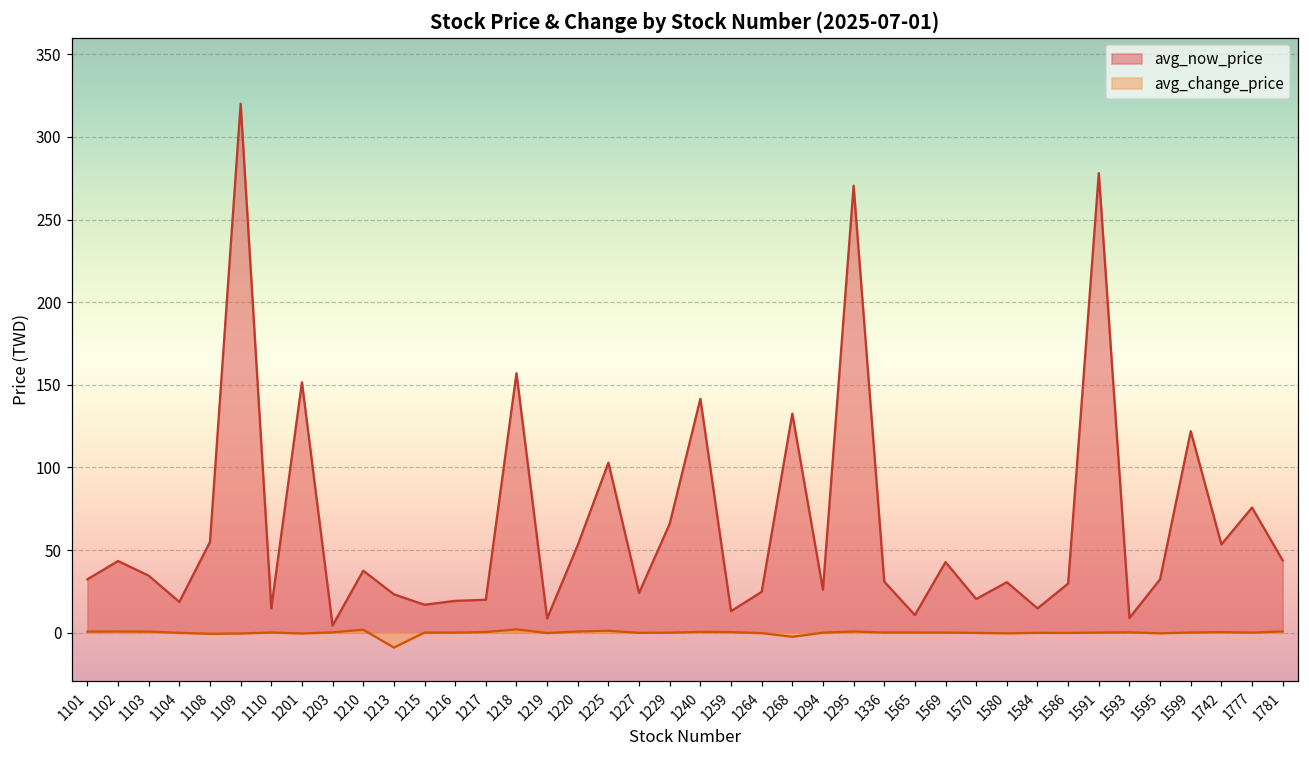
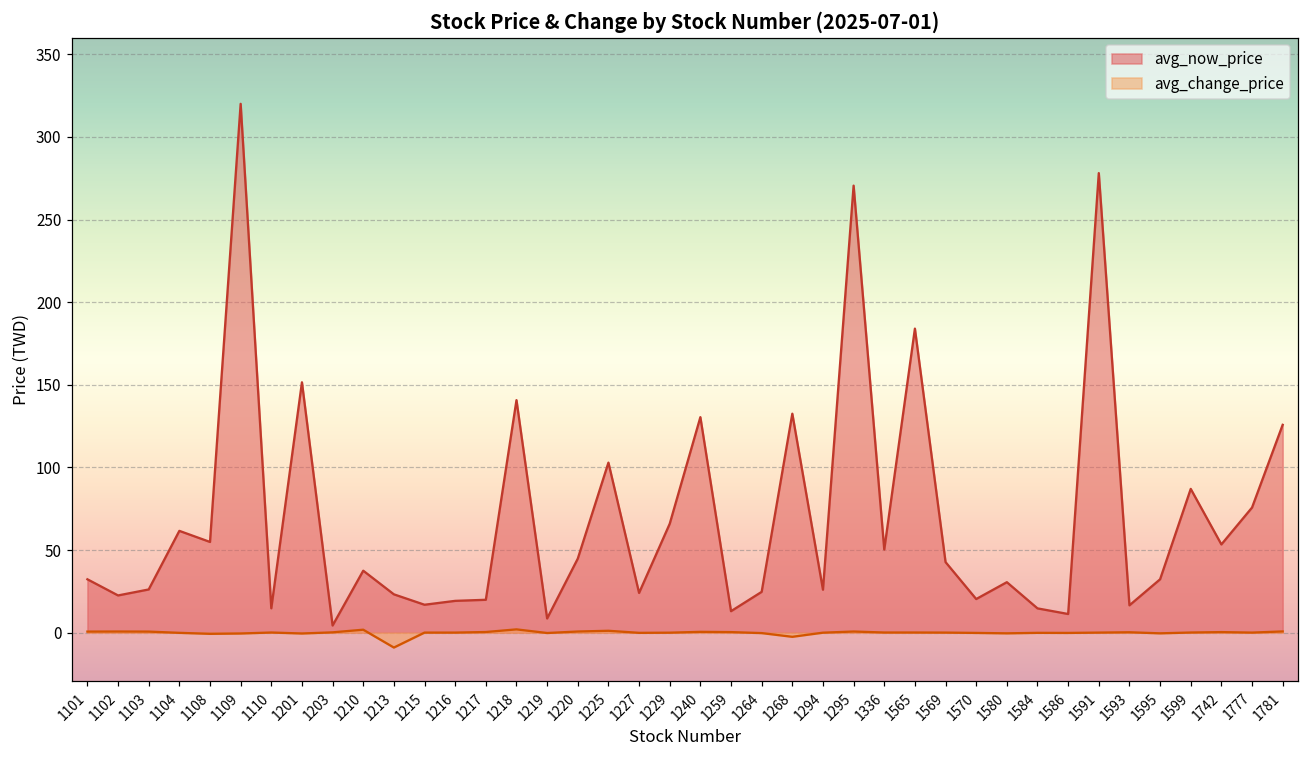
  {
    "avg_now_price": {
      "1101": 32,
-     "1102": 43,
-     "1103": 34,
-     "1104": 19,
+     "1102": 23,
+     "1103": 26,
+     "1104": 62,
      "1108": 55,
      "1109": 320,
      "1110": 15,
      "1201": 152,
      "1203": 4,
      "1210": 38,
      "1213": 23,
      "1215": 17,
      "1216": 19,
      "1217": 20,
-     "1218": 157,
+     "1218": 141,
      "1219": 9,
-     "1220": 53,
+     "1220": 45,
      "1225": 103,
      "1227": 24,
      "1229": 66,
-     "1240": 142,
+     "1240": 130,
      "1259": 13,
      "1264": 25,
      "1268": 133,
      "1294": 26,
      "1295": 271,
-     "1336": 31,
-     "1565": 11,
+     "1336": 50,
+     "1565": 184,
      "1569": 43,
      "1570": 20,
      "1580": 31,
      "1584": 15,
-     "1586": 30,
+     "1586": 11,
      "1591": 278,
-     "1593": 9,
+     "1593": 17,
      "1595": 32,
-     "1599": 122,
+     "1599": 87,
      "1742": 53,
      "1777": 76,
-     "1781": 44
+     "1781": 126
    }
  }
